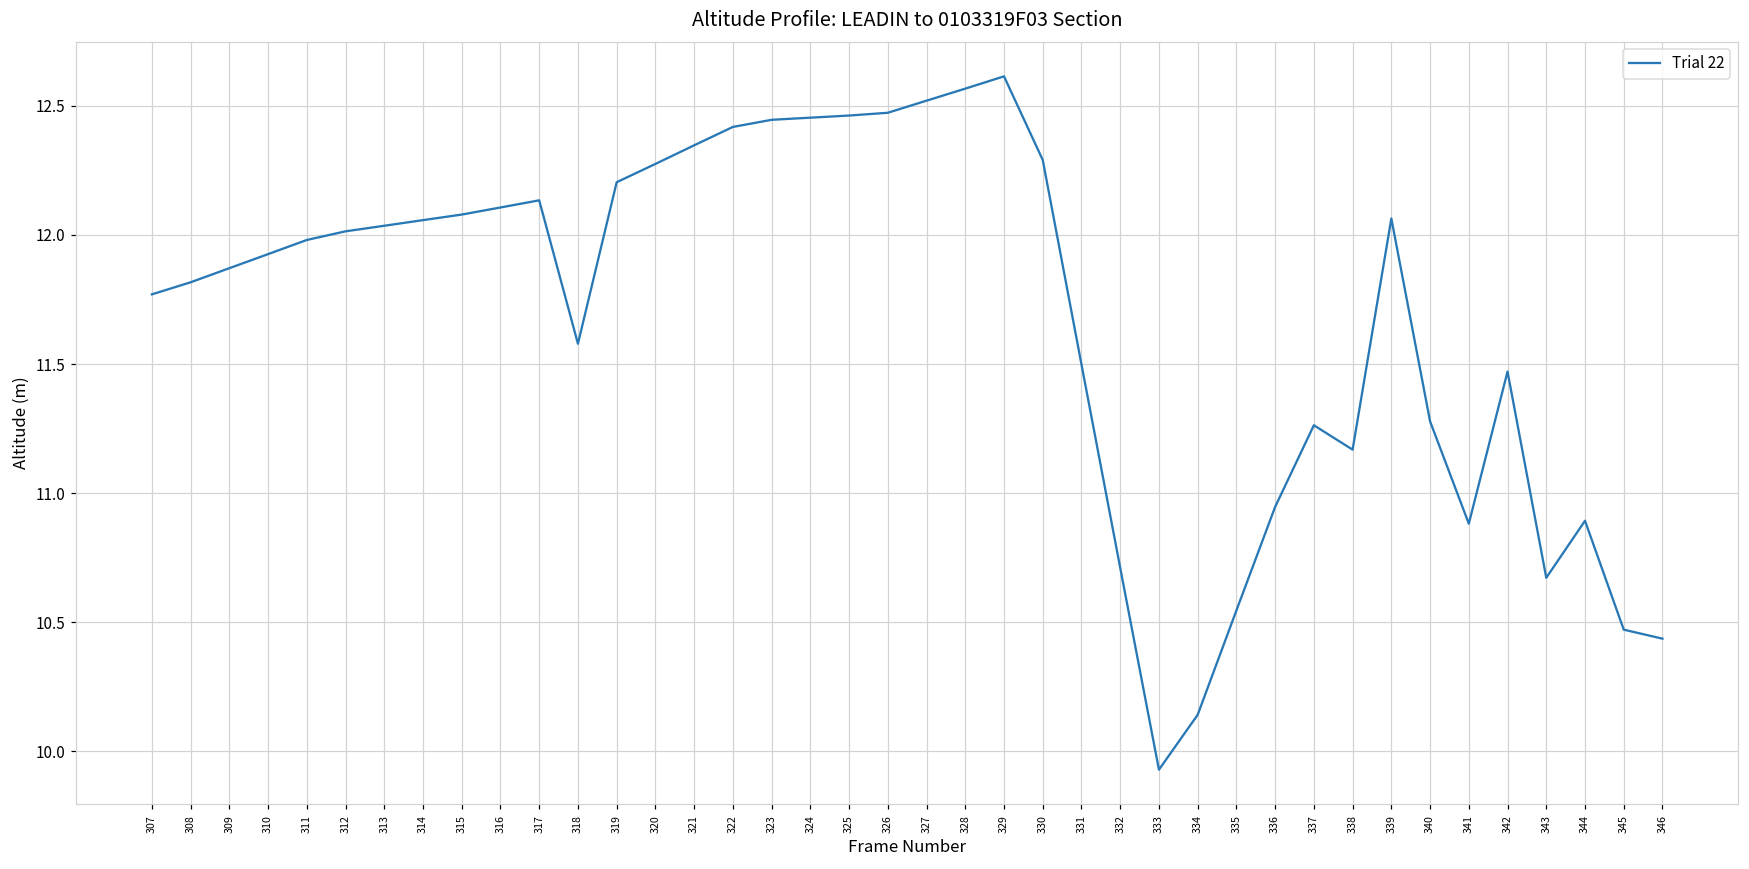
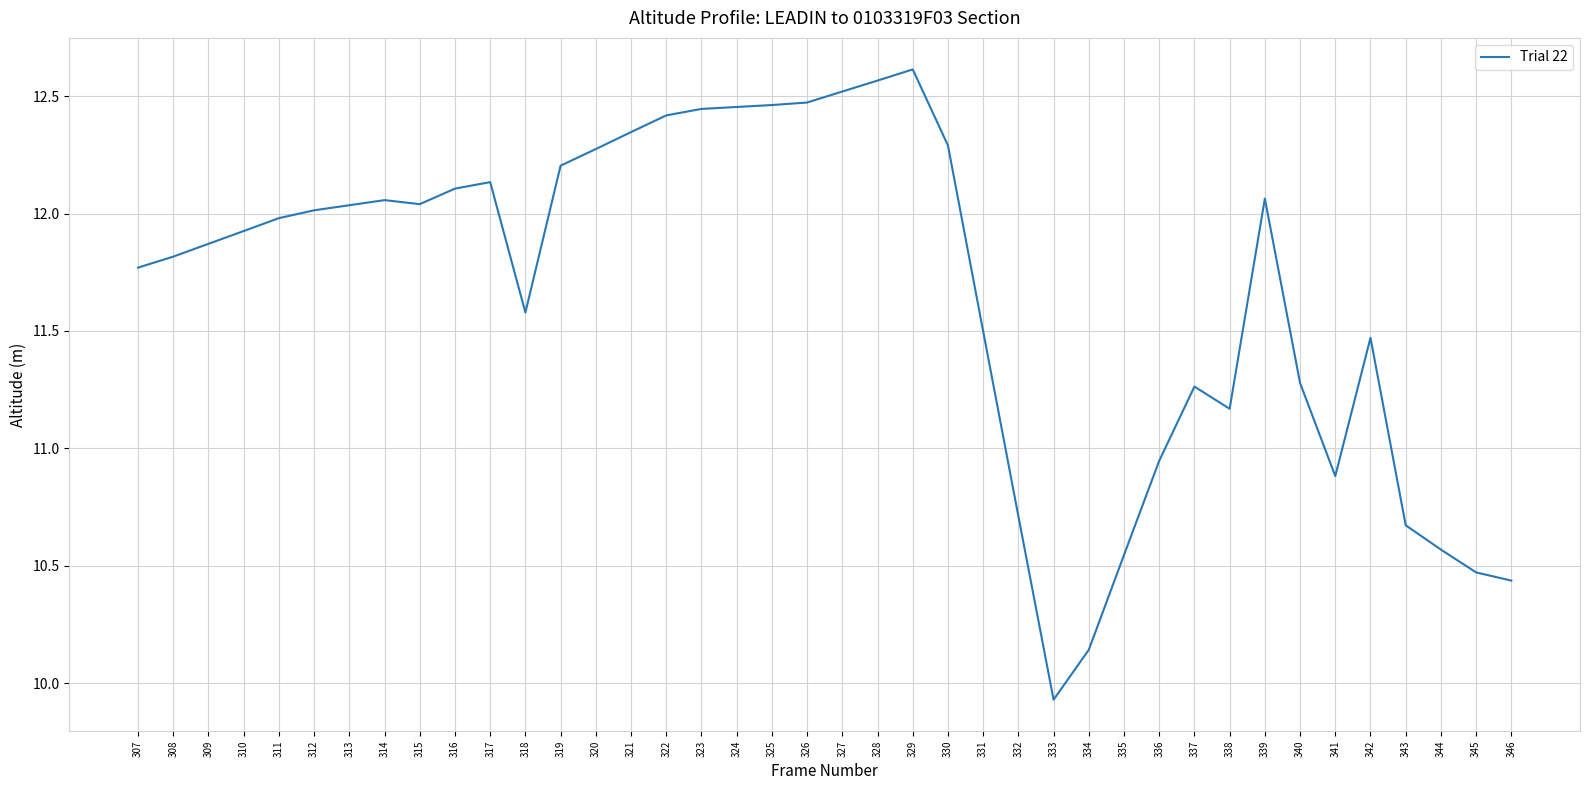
  {
    "307": 11.77,
    "308": 11.82,
    "309": 11.87,
    "310": 11.93,
    "311": 11.98,
    "312": 12.01,
    "313": 12.04,
    "314": 12.06,
-   "315": 12.08,
+   "315": 12.04,
    "316": 12.11,
    "317": 12.13,
    "318": 11.58,
    "319": 12.20,
    "320": 12.27,
    "321": 12.35,
    "322": 12.42,
    "323": 12.45,
    "324": 12.45,
    "325": 12.46,
    "326": 12.47,
    "327": 12.52,
    "328": 12.57,
    "329": 12.61,
    "330": 12.29,
    "331": 11.50,
    "332": 10.71,
    "333": 9.93,
    "334": 10.14,
    "335": 10.55,
    "336": 10.95,
    "337": 11.26,
    "338": 11.17,
    "339": 12.06,
    "340": 11.28,
    "341": 10.88,
    "342": 11.47,
    "343": 10.67,
-   "344": 10.89,
+   "344": 10.57,
    "345": 10.47,
    "346": 10.44
  }
